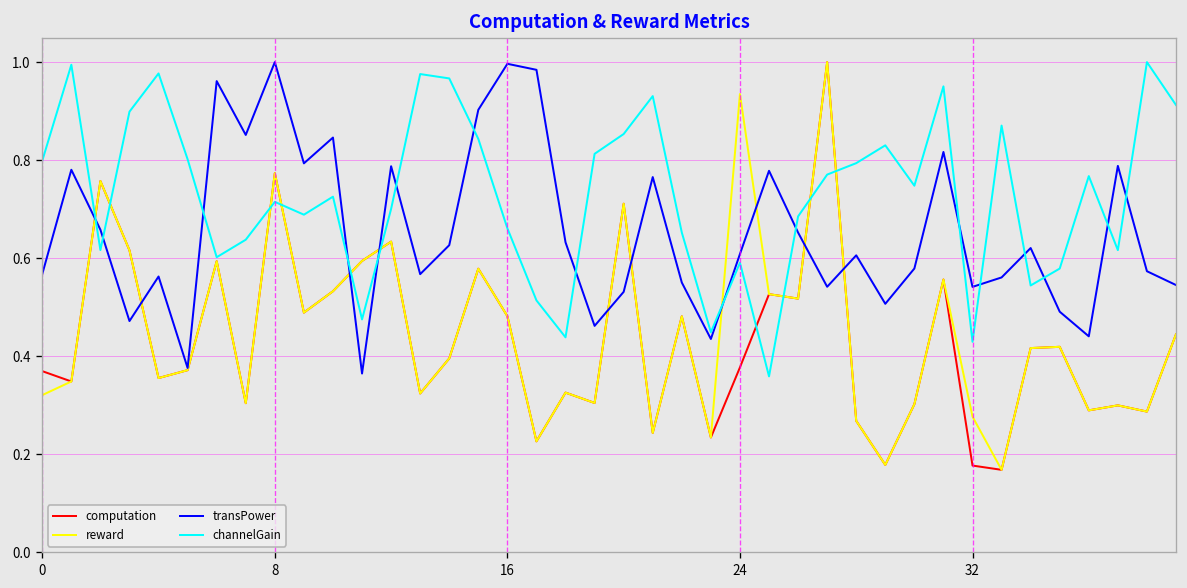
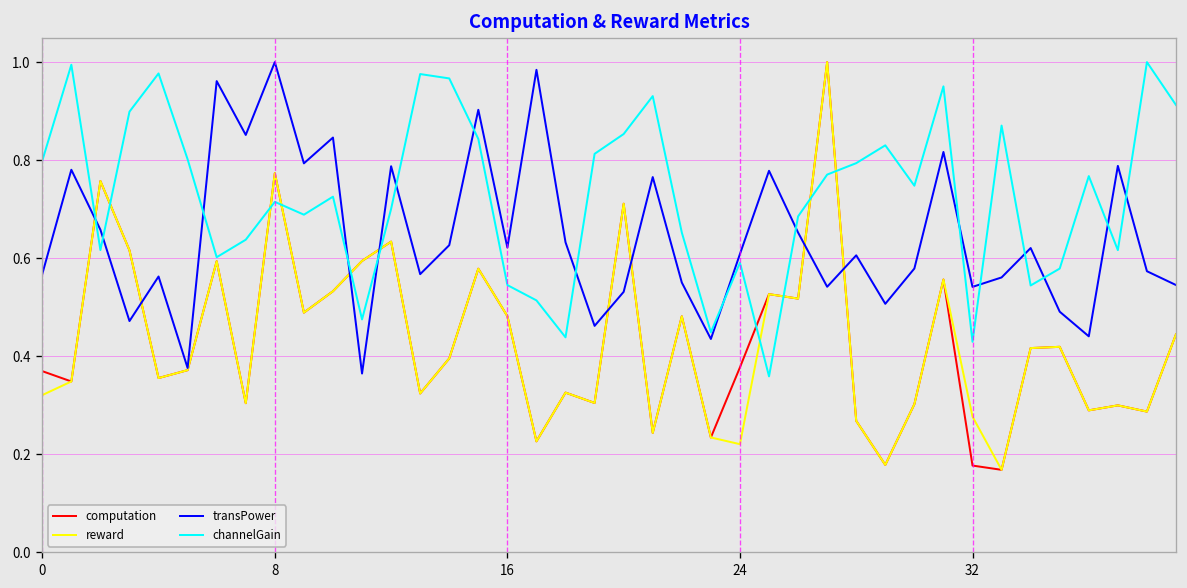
  {
    "computation": {
      "0": 0.37,
      "24": 0.38,
      "32": 0.18
    },
    "reward": {
      "0": 0.32,
-     "24": 0.93,
+     "24": 0.22,
      "32": 0.28
    },
    "transPower": {
      "0": 0.57,
      "8": 1.00,
-     "16": 1.00,
+     "16": 0.62,
      "24": 0.61,
      "32": 0.54
    },
    "channelGain": {
      "0": 0.80,
      "8": 0.71,
-     "16": 0.66,
+     "16": 0.55,
      "24": 0.59,
      "32": 0.43
    }
  }
